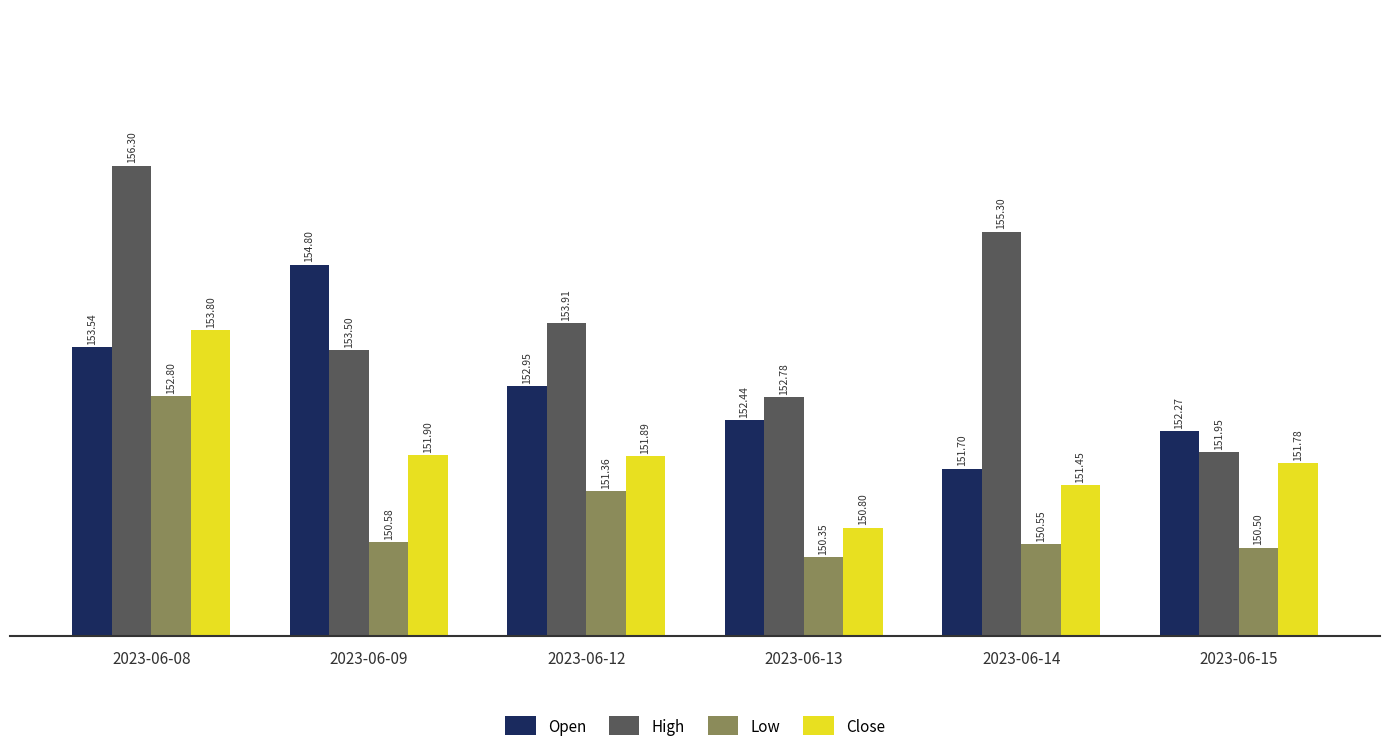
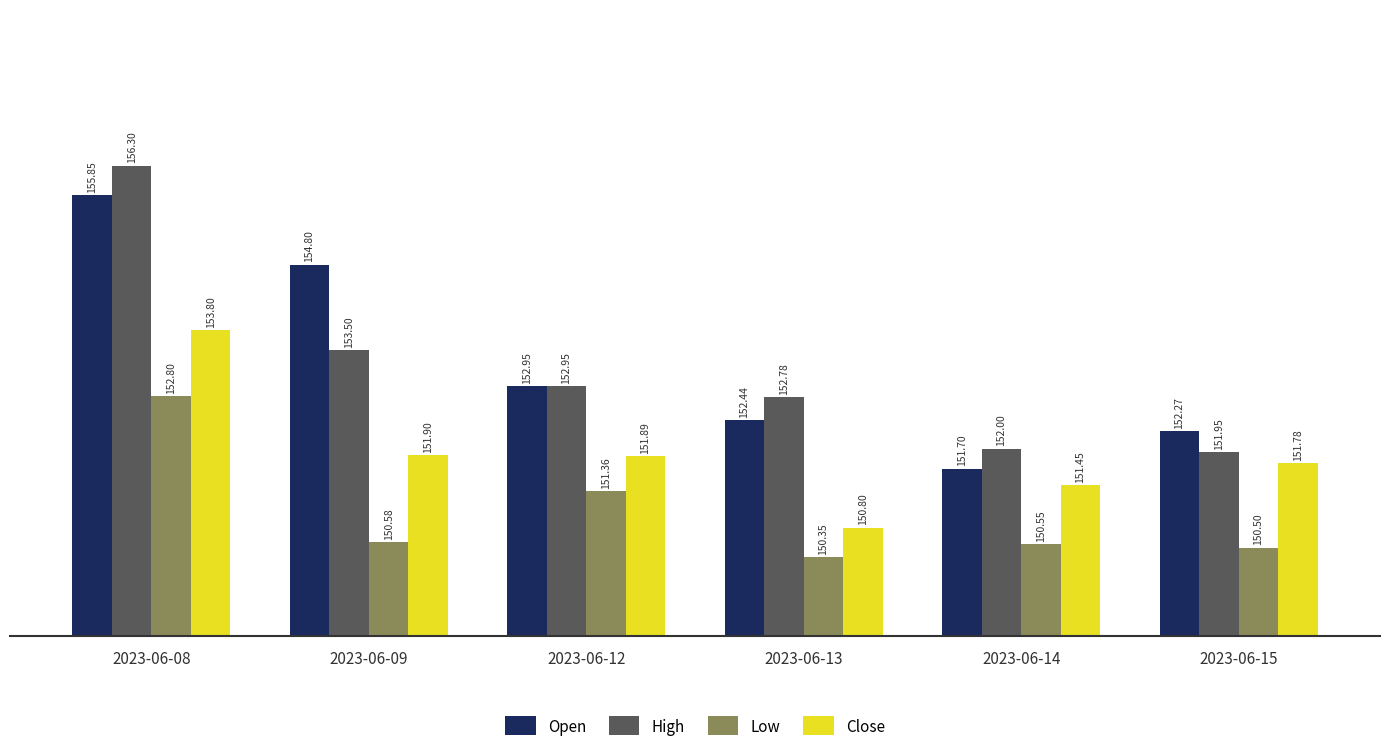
  {
    "Open": {
-     "2023-06-08": 153.54,
+     "2023-06-08": 155.85,
      "2023-06-09": 154.80,
      "2023-06-12": 152.95,
      "2023-06-13": 152.44,
      "2023-06-14": 151.70,
      "2023-06-15": 152.27
    },
    "High": {
      "2023-06-08": 156.30,
      "2023-06-09": 153.50,
-     "2023-06-12": 153.91,
+     "2023-06-12": 152.95,
      "2023-06-13": 152.78,
-     "2023-06-14": 155.30,
+     "2023-06-14": 152.00,
      "2023-06-15": 151.95
    },
    "Low": {
      "2023-06-08": 152.80,
      "2023-06-09": 150.58,
      "2023-06-12": 151.36,
      "2023-06-13": 150.35,
      "2023-06-14": 150.55,
      "2023-06-15": 150.50
    },
    "Close": {
      "2023-06-08": 153.80,
      "2023-06-09": 151.90,
      "2023-06-12": 151.89,
      "2023-06-13": 150.80,
      "2023-06-14": 151.45,
      "2023-06-15": 151.78
    }
  }
